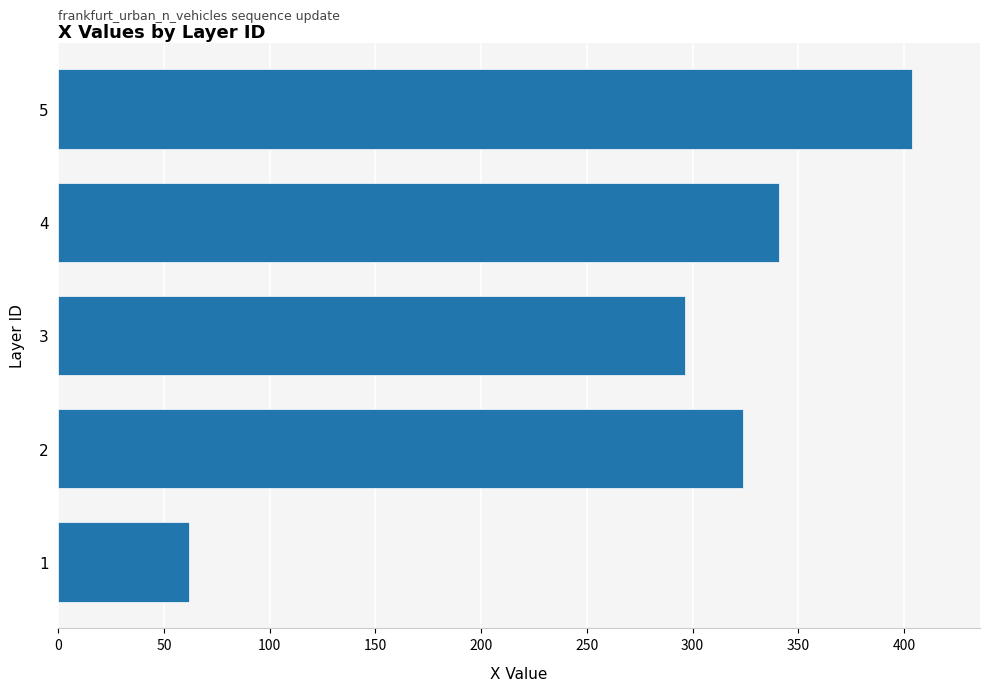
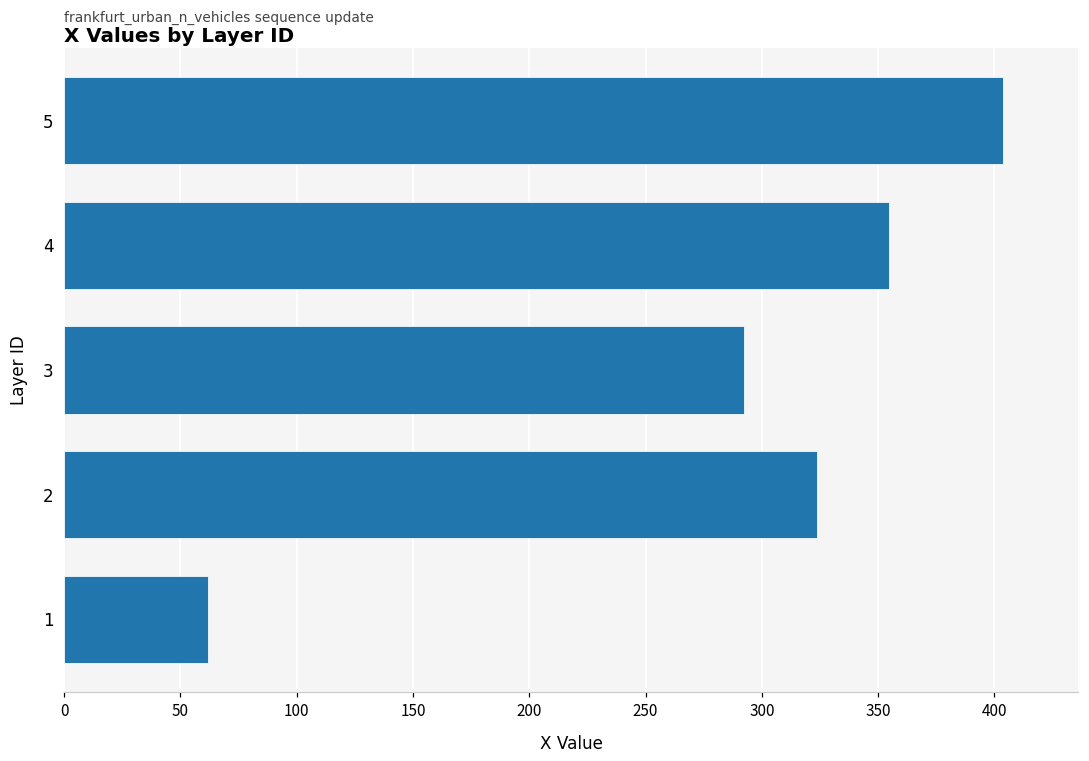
  {
    "5": 404,
-   "4": 341,
-   "3": 296,
+   "4": 355,
+   "3": 292,
    "2": 324,
    "1": 62
  }
